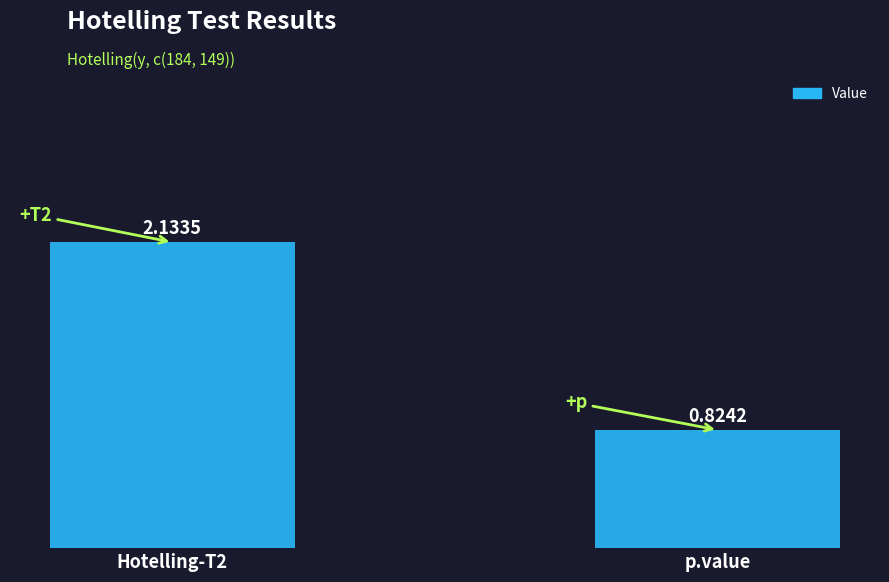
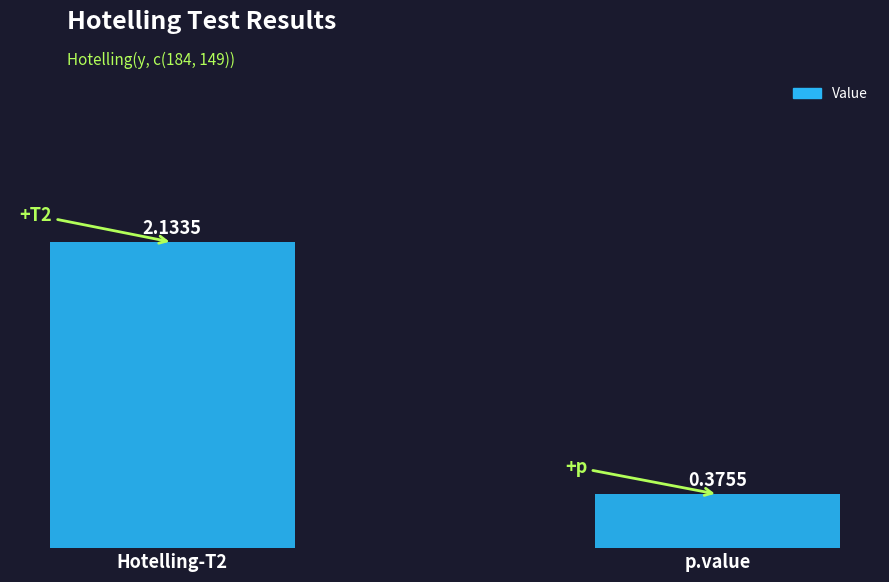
  {
-   "p.value": 0.8242
+   "p.value": 0.3755
  }
